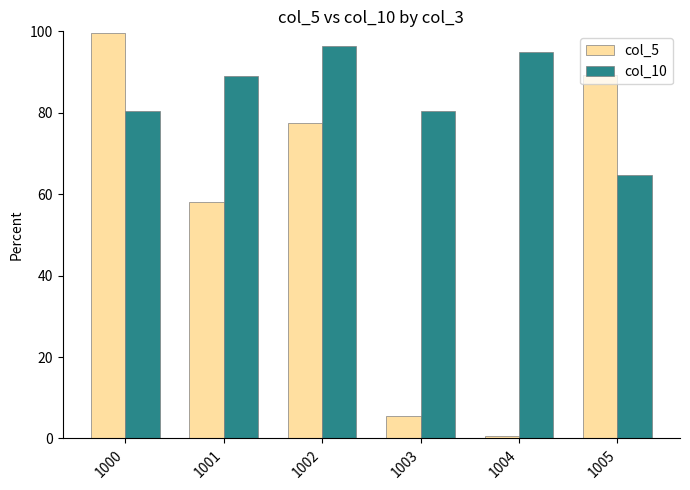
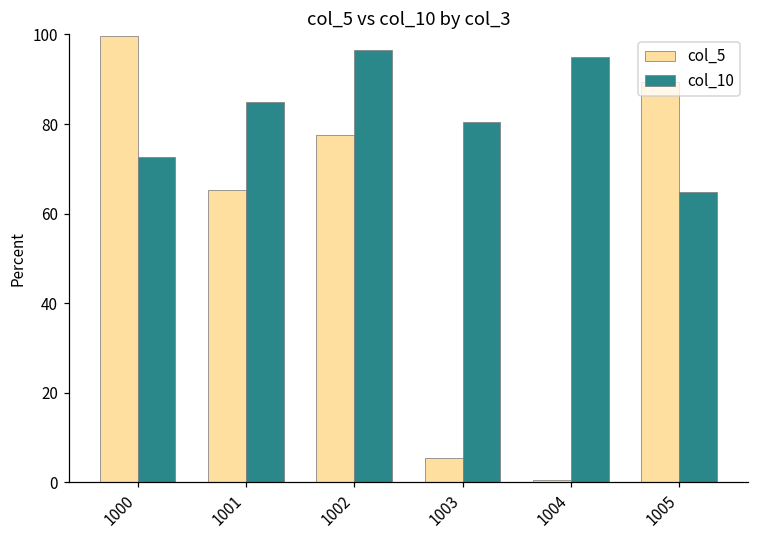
  {
    "col_5": {
      "1000": 100,
-     "1001": 58,
+     "1001": 65,
      "1002": 78,
      "1003": 6
    },
    "col_10": {
-     "1000": 81,
-     "1001": 89,
+     "1000": 73,
+     "1001": 85,
      "1002": 96,
      "1003": 80,
      "1004": 95,
      "1005": 65
    }
  }
